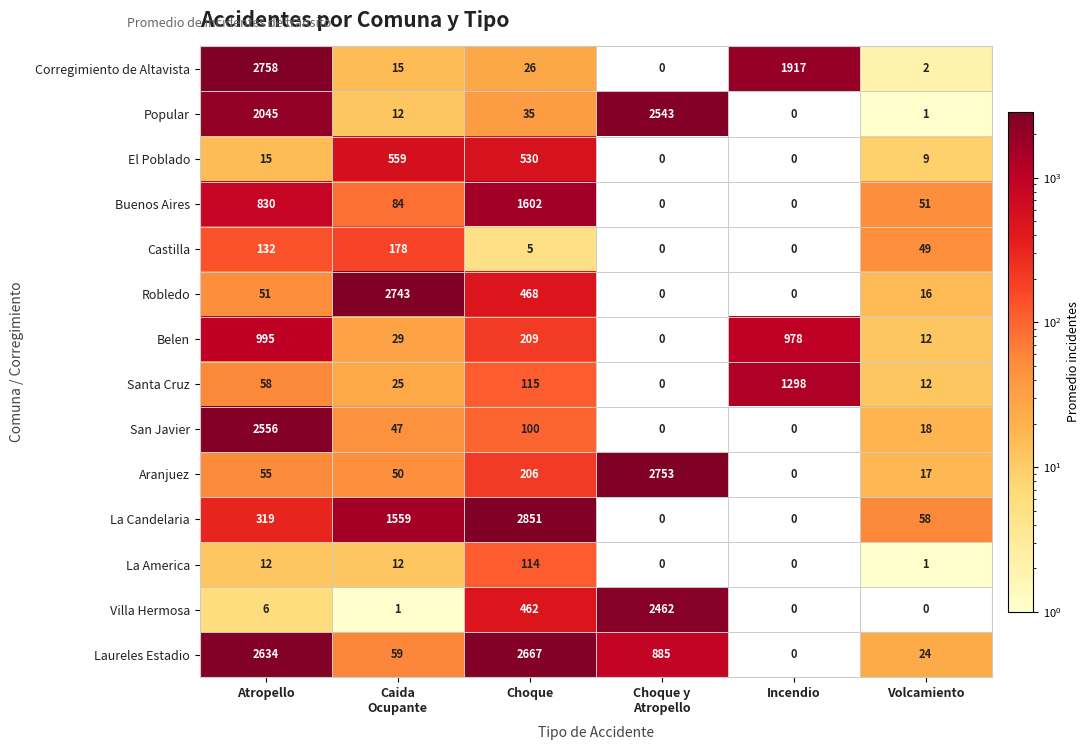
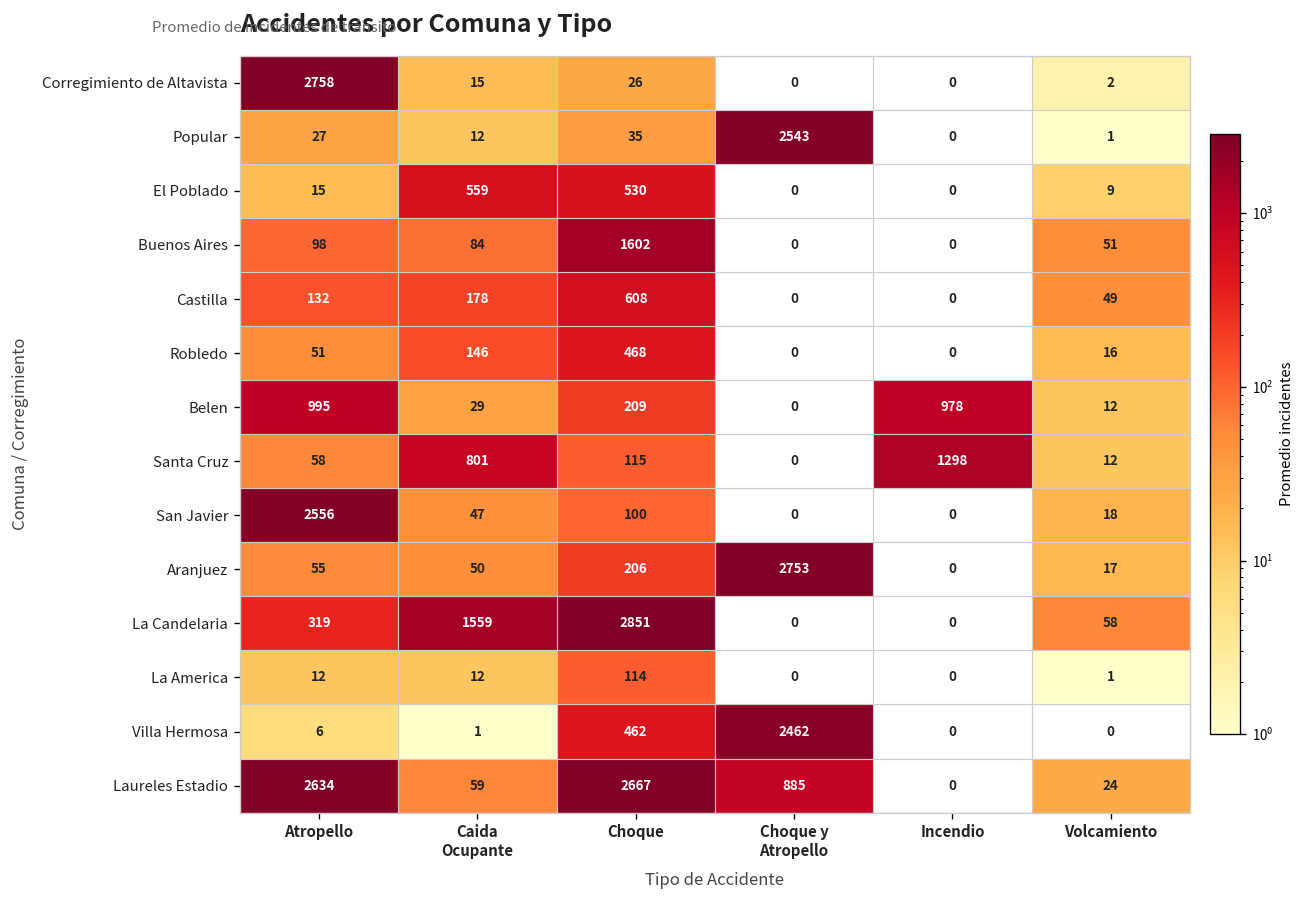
  {
    "Corregimiento de Altavista": {
      "Atropello": 2758,
      "Caida Ocupante": 15,
      "Choque": 26,
      "Choque y Atropello": 0,
-     "Incendio": 1917,
+     "Incendio": 0,
      "Volcamiento": 2
    },
    "Popular": {
-     "Atropello": 2045,
+     "Atropello": 27,
      "Caida Ocupante": 12,
      "Choque": 35,
      "Choque y Atropello": 2543,
      "Incendio": 0,
      "Volcamiento": 1
    },
    "El Poblado": {
      "Atropello": 15,
      "Caida Ocupante": 559,
      "Choque": 530,
      "Choque y Atropello": 0,
      "Incendio": 0,
      "Volcamiento": 9
    },
    "Buenos Aires": {
-     "Atropello": 830,
+     "Atropello": 98,
      "Caida Ocupante": 84,
      "Choque": 1602,
      "Choque y Atropello": 0,
      "Incendio": 0,
      "Volcamiento": 51
    },
    "Castilla": {
      "Atropello": 132,
      "Caida Ocupante": 178,
-     "Choque": 5,
+     "Choque": 608,
      "Choque y Atropello": 0,
      "Incendio": 0,
      "Volcamiento": 49
    },
    "Robledo": {
      "Atropello": 51,
-     "Caida Ocupante": 2743,
+     "Caida Ocupante": 146,
      "Choque": 468,
      "Choque y Atropello": 0,
      "Incendio": 0,
      "Volcamiento": 16
    },
    "Belen": {
      "Atropello": 995,
      "Caida Ocupante": 29,
      "Choque": 209,
      "Choque y Atropello": 0,
      "Incendio": 978,
      "Volcamiento": 12
    },
    "Santa Cruz": {
      "Atropello": 58,
-     "Caida Ocupante": 25,
+     "Caida Ocupante": 801,
      "Choque": 115,
      "Choque y Atropello": 0,
      "Incendio": 1298,
      "Volcamiento": 12
    },
    "San Javier": {
      "Atropello": 2556,
      "Caida Ocupante": 47,
      "Choque": 100,
      "Choque y Atropello": 0,
      "Incendio": 0,
      "Volcamiento": 18
    },
    "Aranjuez": {
      "Atropello": 55,
      "Caida Ocupante": 50,
      "Choque": 206,
      "Choque y Atropello": 2753,
      "Incendio": 0,
      "Volcamiento": 17
    },
    "La Candelaria": {
      "Atropello": 319,
      "Caida Ocupante": 1559,
      "Choque": 2851,
      "Choque y Atropello": 0,
      "Incendio": 0,
      "Volcamiento": 58
    },
    "La America": {
      "Atropello": 12,
      "Caida Ocupante": 12,
      "Choque": 114,
      "Choque y Atropello": 0,
      "Incendio": 0,
      "Volcamiento": 1
    },
    "Villa Hermosa": {
      "Atropello": 6,
      "Caida Ocupante": 1,
      "Choque": 462,
      "Choque y Atropello": 2462,
      "Incendio": 0,
      "Volcamiento": 0
    },
    "Laureles Estadio": {
      "Atropello": 2634,
      "Caida Ocupante": 59,
      "Choque": 2667,
      "Choque y Atropello": 885,
      "Incendio": 0,
      "Volcamiento": 24
    }
  }
